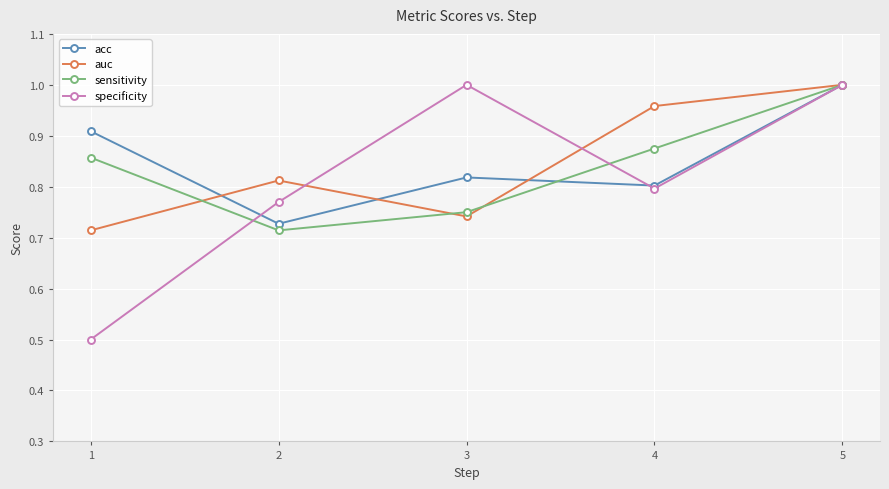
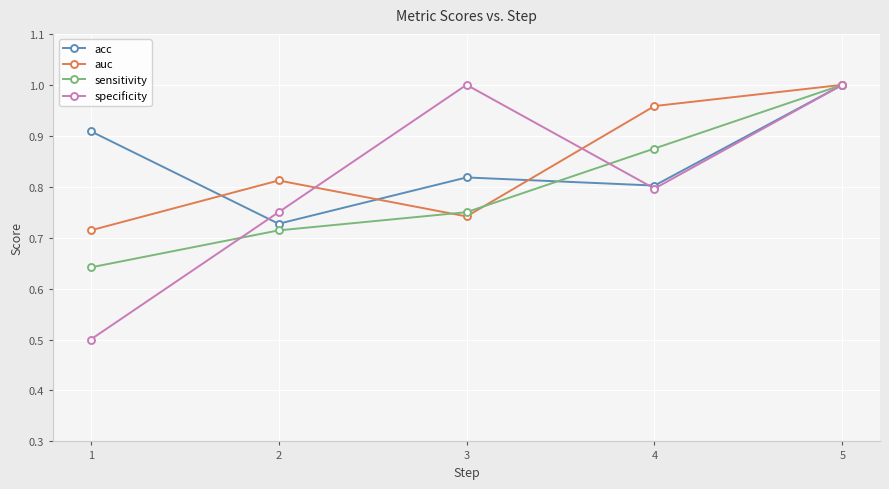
  {
    "acc": {
      "1": 0.91,
      "2": 0.73,
      "3": 0.82,
      "4": 0.80
    },
    "auc": {
      "1": 0.71,
      "2": 0.81,
      "3": 0.74,
      "4": 0.96
    },
    "sensitivity": {
-     "1": 0.86,
+     "1": 0.64,
      "2": 0.71,
      "3": 0.75,
      "4": 0.88
    },
    "specificity": {
      "1": 0.50,
-     "2": 0.77,
+     "2": 0.75,
      "3": 1.00,
      "4": 0.80
    }
  }
